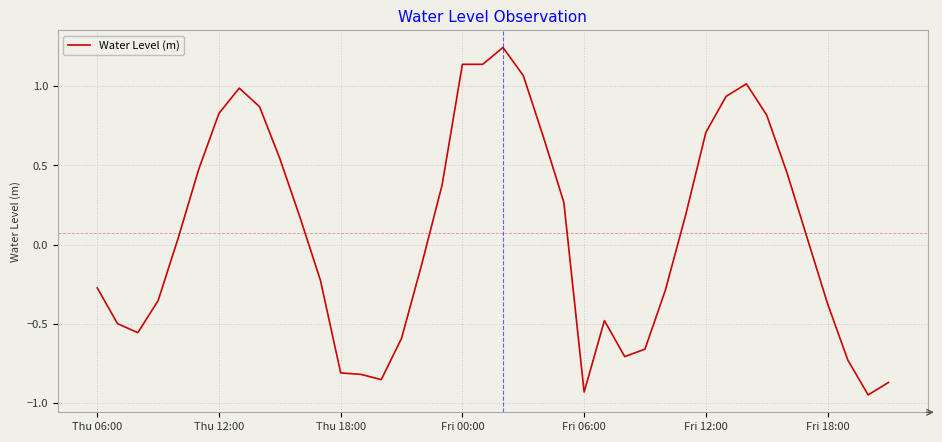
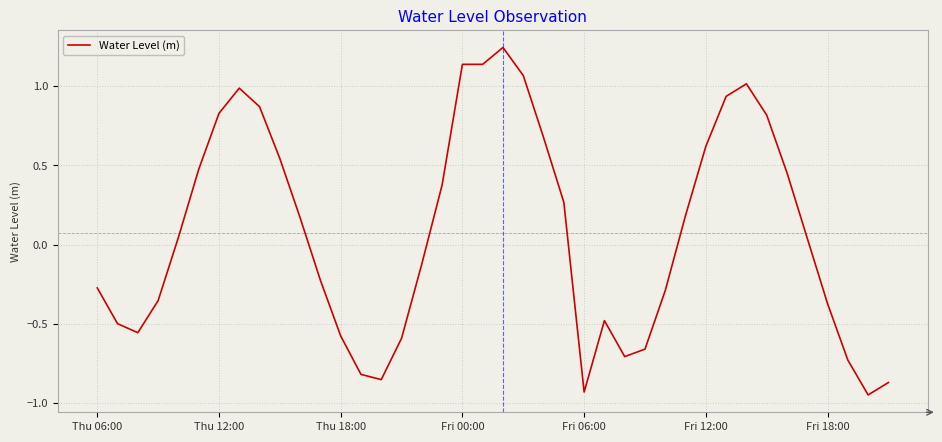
  {
    "Thu 06:00": -0.27,
    "Thu 12:00": 0.83,
-   "Thu 18:00": -0.81,
+   "Thu 18:00": -0.58,
    "Fri 00:00": 1.14,
    "Fri 06:00": -0.93,
-   "Fri 12:00": 0.71,
+   "Fri 12:00": 0.62,
    "Fri 18:00": -0.37
  }
